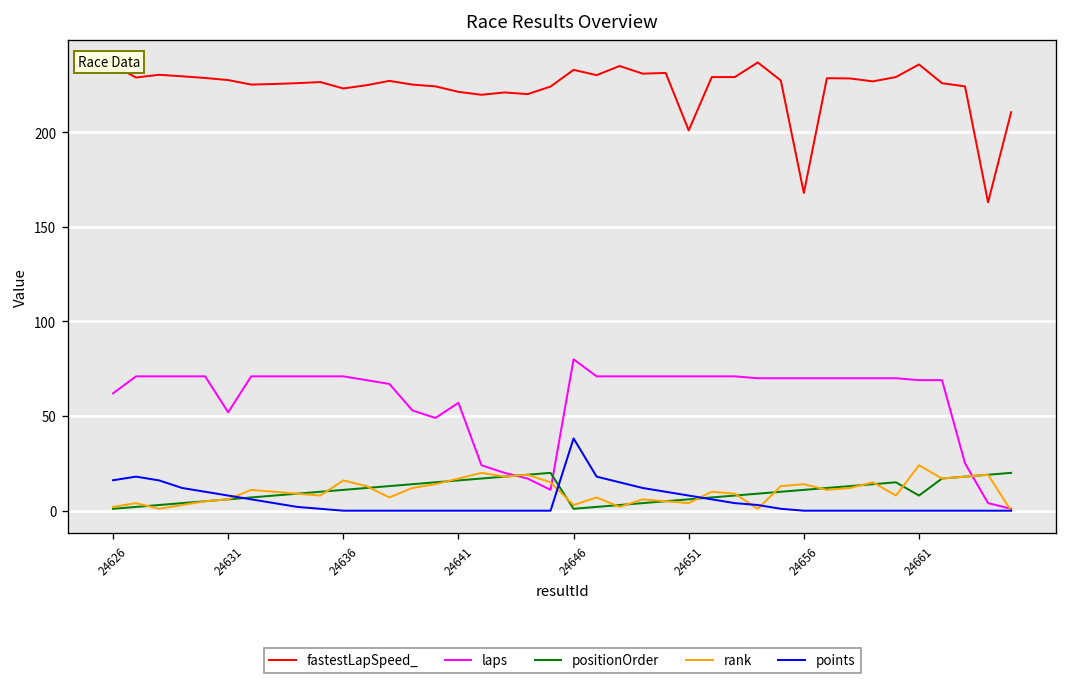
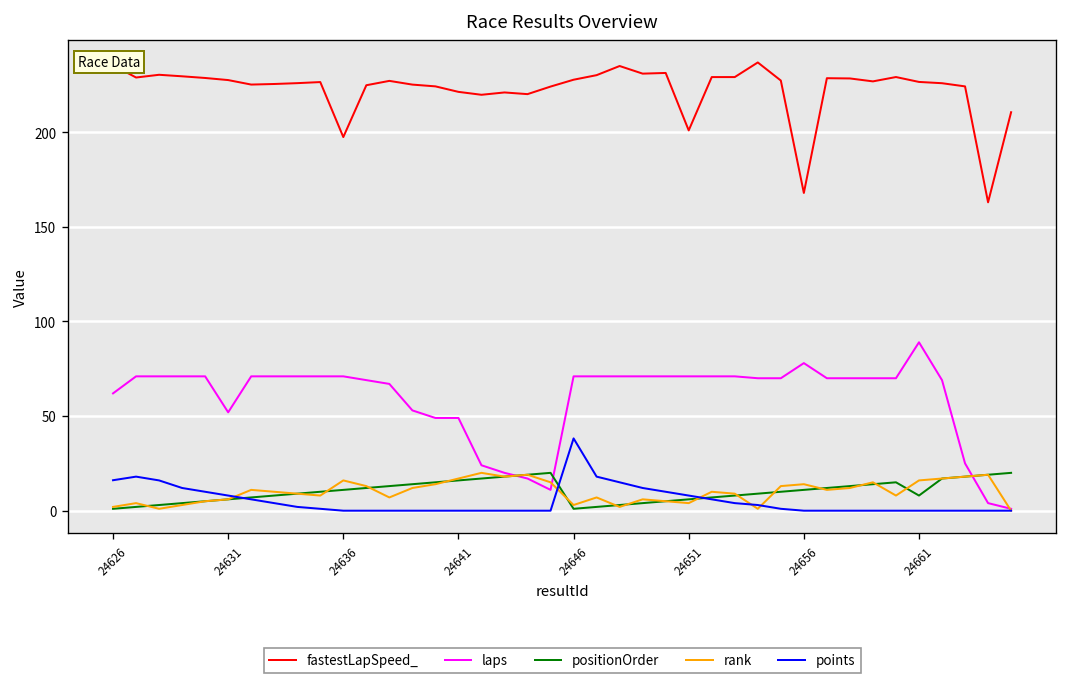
  {
    "fastestLapSpeed_": {
      "24631": 228,
-     "24636": 223,
+     "24636": 197,
      "24641": 221,
-     "24646": 233,
+     "24646": 228,
      "24651": 201,
      "24656": 168,
-     "24661": 236
+     "24661": 227
    },
    "laps": {
      "24626": 62,
      "24631": 52,
      "24636": 71,
-     "24641": 57,
-     "24646": 80,
+     "24641": 49,
+     "24646": 71,
      "24651": 71,
-     "24656": 70,
-     "24661": 69
+     "24656": 78,
+     "24661": 89
    },
    "positionOrder": {
      "24636": 11,
      "24646": 1,
      "24651": 6,
      "24656": 11,
      "24661": 8
    },
    "rank": {
      "24636": 16,
      "24646": 3,
      "24651": 4,
      "24656": 14,
-     "24661": 24
+     "24661": 16
    },
    "points": {
      "24626": 16,
      "24631": 8,
      "24636": 0,
      "24641": 0,
      "24646": 38,
      "24651": 8,
      "24656": 0,
      "24661": 0
    }
  }
